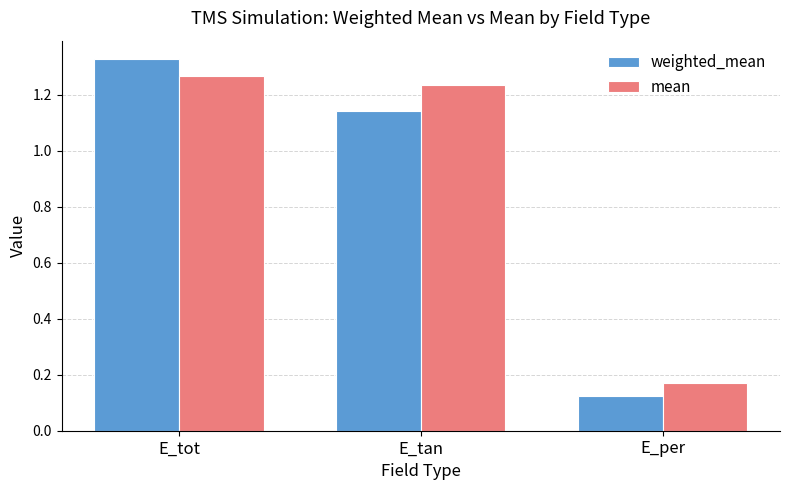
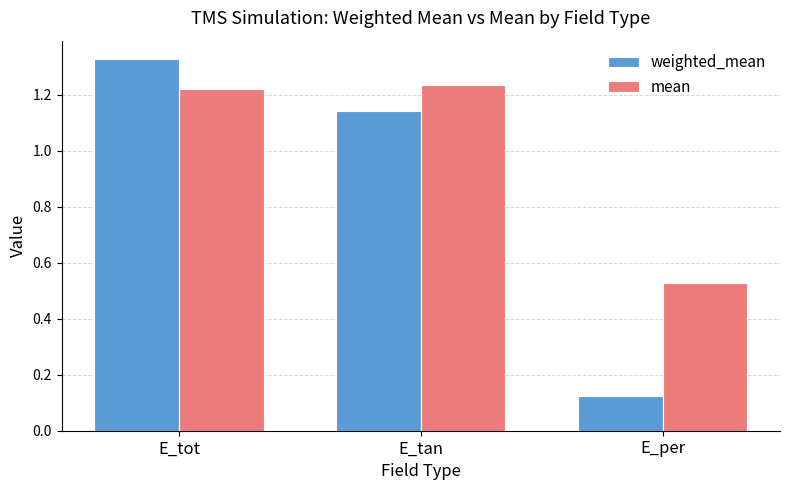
  {
    "weighted_mean": {
      "E_tot": 1.33,
      "E_tan": 1.14,
      "E_per": 0.12
    },
    "mean": {
-     "E_tot": 1.27,
+     "E_tot": 1.22,
      "E_tan": 1.24,
-     "E_per": 0.17
+     "E_per": 0.53
    }
  }
